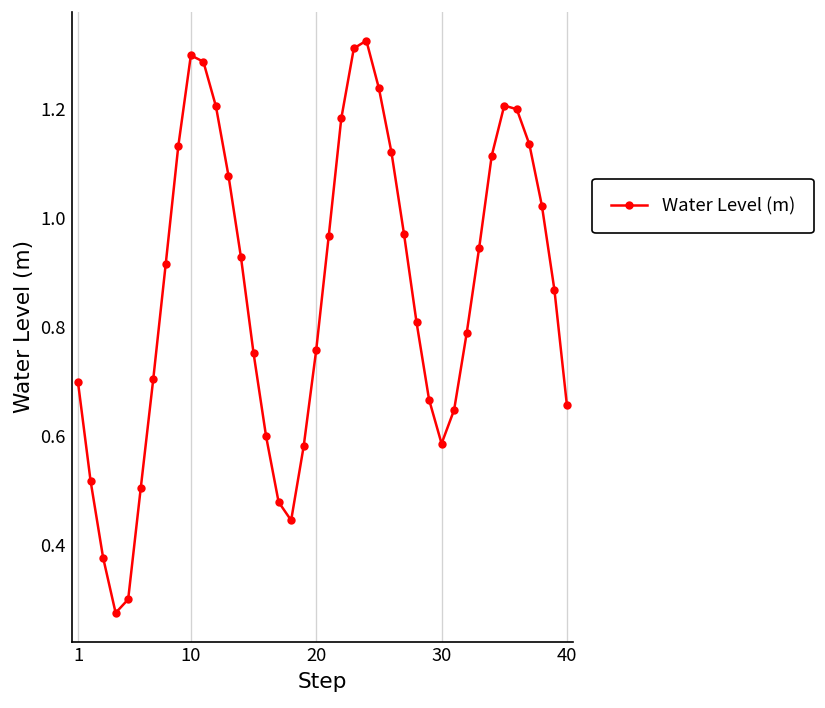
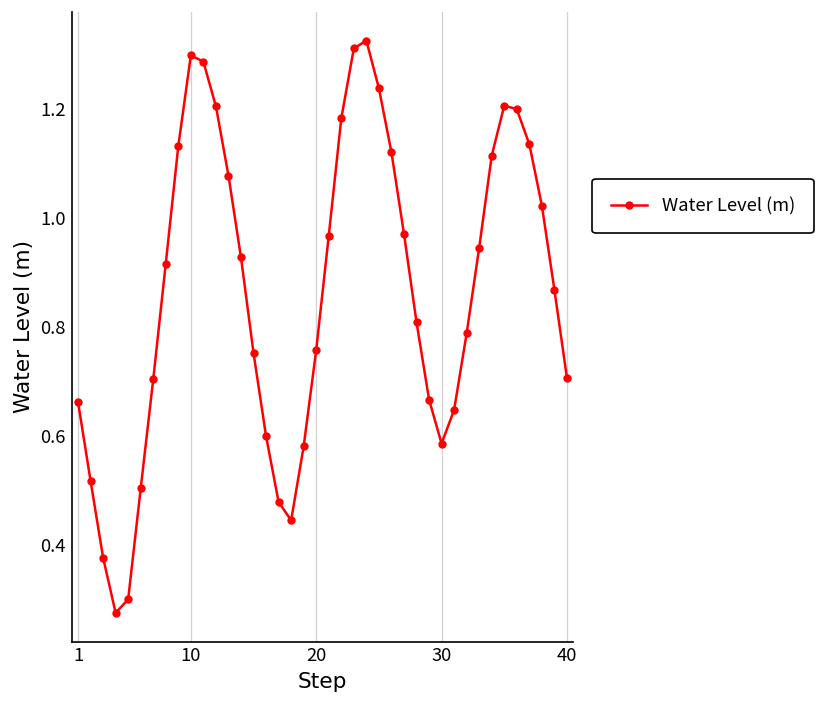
  {
-   "1": 0.70,
+   "1": 0.66,
    "10": 1.30,
    "20": 0.76,
    "30": 0.59,
-   "40": 0.66
+   "40": 0.71
  }
